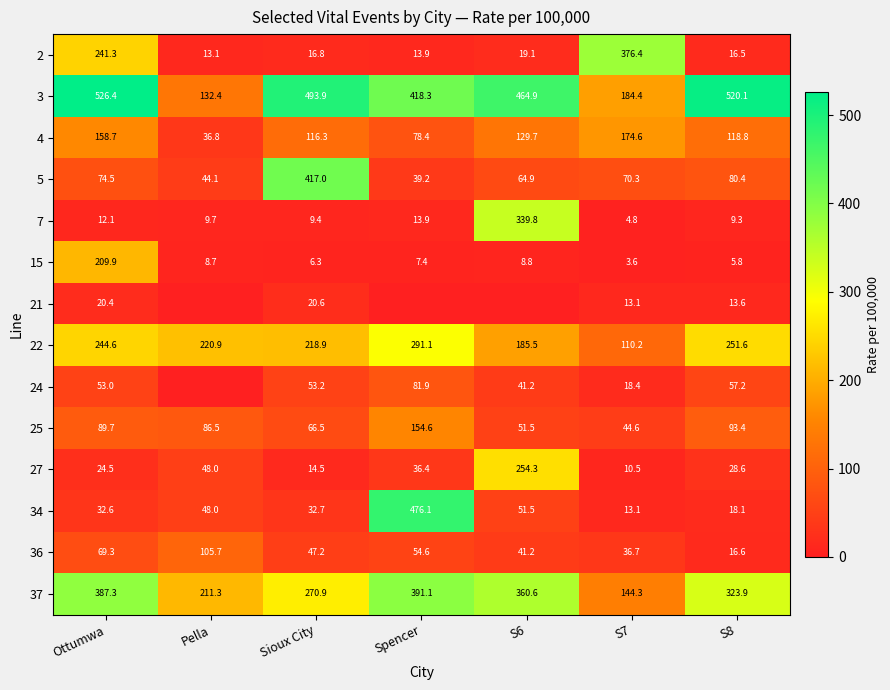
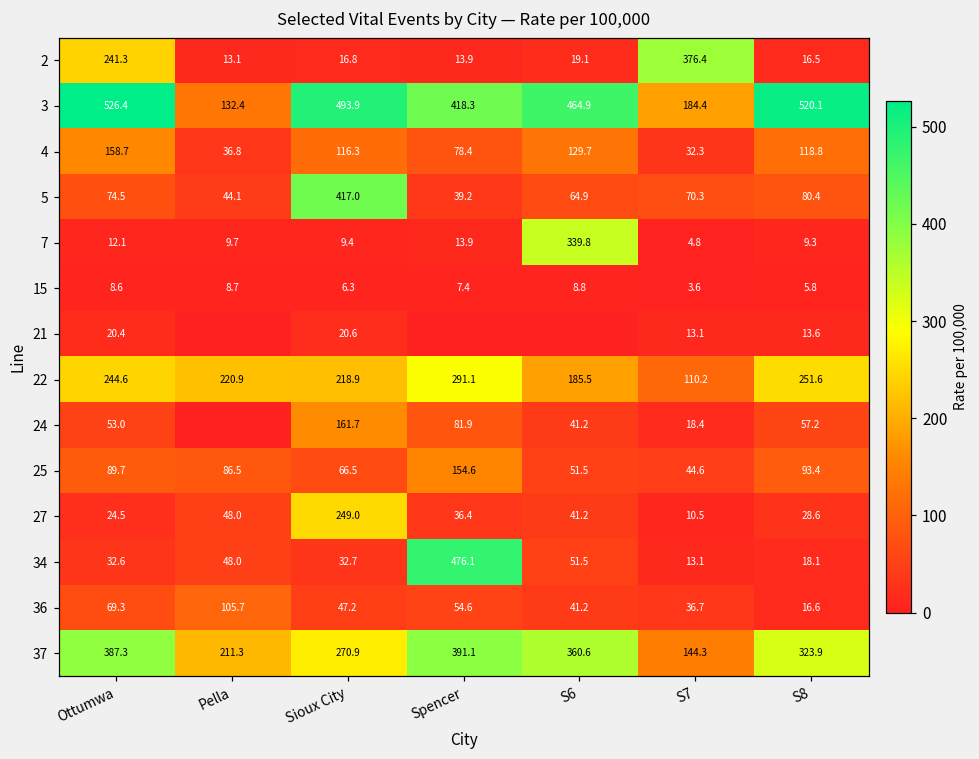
  {
    "2": {
      "Ottumwa": 241.3,
      "Pella": 13.1,
      "Sioux City": 16.8,
      "Spencer": 13.9,
      "S6": 19.1,
      "S7": 376.4,
      "S8": 16.5
    },
    "3": {
      "Ottumwa": 526.4,
      "Pella": 132.4,
      "Sioux City": 493.9,
      "Spencer": 418.3,
      "S6": 464.9,
      "S7": 184.4,
      "S8": 520.1
    },
    "4": {
      "Ottumwa": 158.7,
      "Pella": 36.8,
      "Sioux City": 116.3,
      "Spencer": 78.4,
      "S6": 129.7,
-     "S7": 174.6,
+     "S7": 32.3,
      "S8": 118.8
    },
    "5": {
      "Ottumwa": 74.5,
      "Pella": 44.1,
      "Sioux City": 417.0,
      "Spencer": 39.2,
      "S6": 64.9,
      "S7": 70.3,
      "S8": 80.4
    },
    "7": {
      "Ottumwa": 12.1,
      "Pella": 9.7,
      "Sioux City": 9.4,
      "Spencer": 13.9,
      "S6": 339.8,
      "S7": 4.8,
      "S8": 9.3
    },
    "15": {
-     "Ottumwa": 209.9,
+     "Ottumwa": 8.6,
      "Pella": 8.7,
      "Sioux City": 6.3,
      "Spencer": 7.4,
      "S6": 8.8,
      "S7": 3.6,
      "S8": 5.8
    },
    "21": {
      "Ottumwa": 20.4,
      "Sioux City": 20.6,
      "S7": 13.1,
      "S8": 13.6
    },
    "22": {
      "Ottumwa": 244.6,
      "Pella": 220.9,
      "Sioux City": 218.9,
      "Spencer": 291.1,
      "S6": 185.5,
      "S7": 110.2,
      "S8": 251.6
    },
    "24": {
      "Ottumwa": 53.0,
-     "Sioux City": 53.2,
+     "Sioux City": 161.7,
      "Spencer": 81.9,
      "S6": 41.2,
      "S7": 18.4,
      "S8": 57.2
    },
    "25": {
      "Ottumwa": 89.7,
      "Pella": 86.5,
      "Sioux City": 66.5,
      "Spencer": 154.6,
      "S6": 51.5,
      "S7": 44.6,
      "S8": 93.4
    },
    "27": {
      "Ottumwa": 24.5,
      "Pella": 48.0,
-     "Sioux City": 14.5,
+     "Sioux City": 249.0,
      "Spencer": 36.4,
-     "S6": 254.3,
+     "S6": 41.2,
      "S7": 10.5,
      "S8": 28.6
    },
    "34": {
      "Ottumwa": 32.6,
      "Pella": 48.0,
      "Sioux City": 32.7,
      "Spencer": 476.1,
      "S6": 51.5,
      "S7": 13.1,
      "S8": 18.1
    },
    "36": {
      "Ottumwa": 69.3,
      "Pella": 105.7,
      "Sioux City": 47.2,
      "Spencer": 54.6,
      "S6": 41.2,
      "S7": 36.7,
      "S8": 16.6
    },
    "37": {
      "Ottumwa": 387.3,
      "Pella": 211.3,
      "Sioux City": 270.9,
      "Spencer": 391.1,
      "S6": 360.6,
      "S7": 144.3,
      "S8": 323.9
    }
  }
